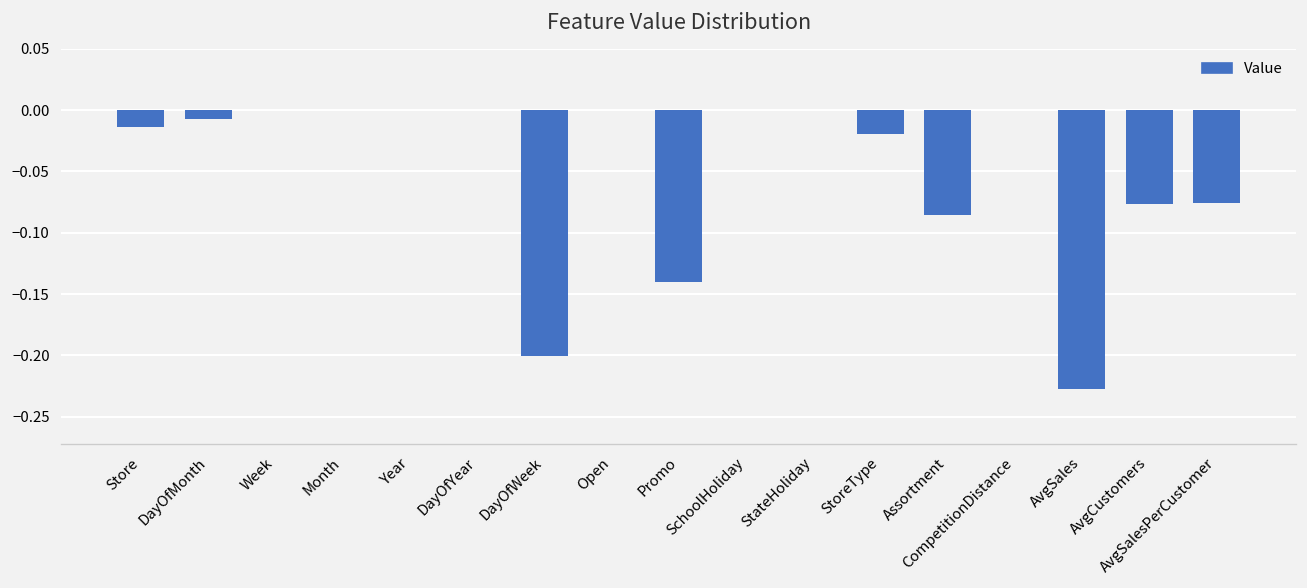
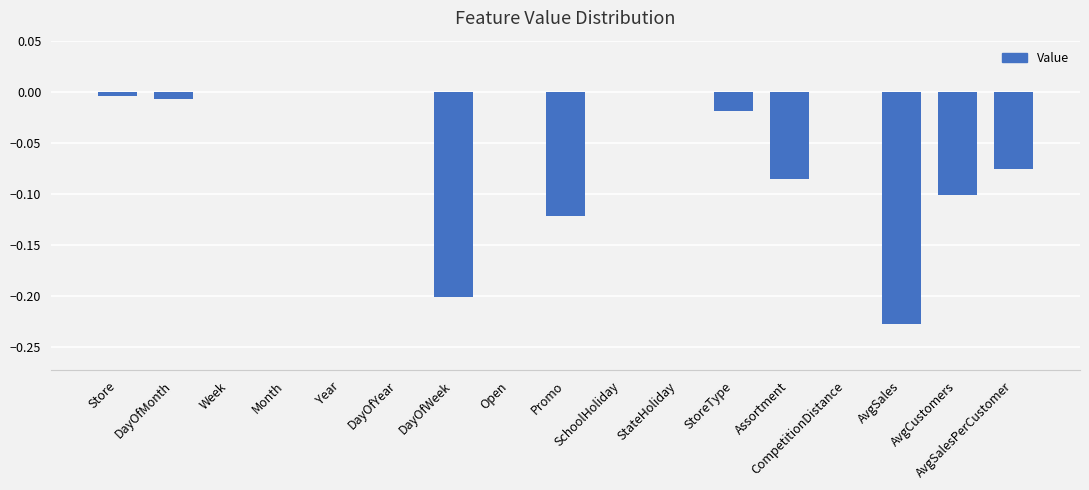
  {
-   "Store": -0.014,
+   "Store": -0.004,
    "DayOfMonth": -0.007,
    "Week": 0.000,
    "Month": 0.000,
    "Year": 0.000,
    "DayOfYear": 0.000,
    "DayOfWeek": -0.201,
    "Open": 0.000,
-   "Promo": -0.140,
+   "Promo": -0.121,
    "SchoolHoliday": 0.000,
    "StateHoliday": 0.000,
    "StoreType": -0.019,
    "Assortment": -0.086,
    "CompetitionDistance": 0.000,
    "AvgSales": -0.227,
-   "AvgCustomers": -0.077,
+   "AvgCustomers": -0.101,
    "AvgSalesPerCustomer": -0.076
  }
